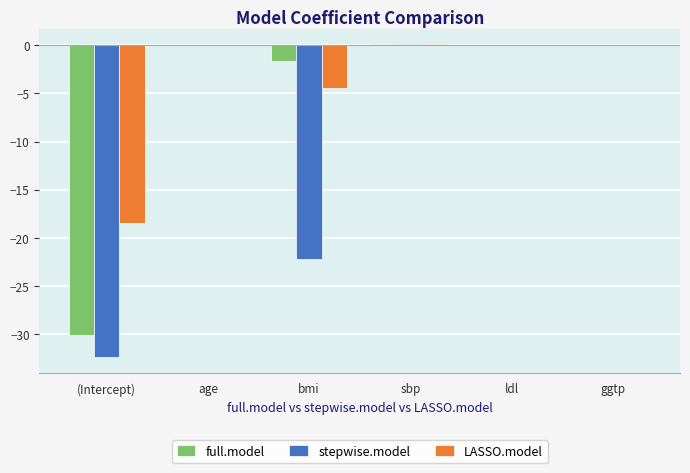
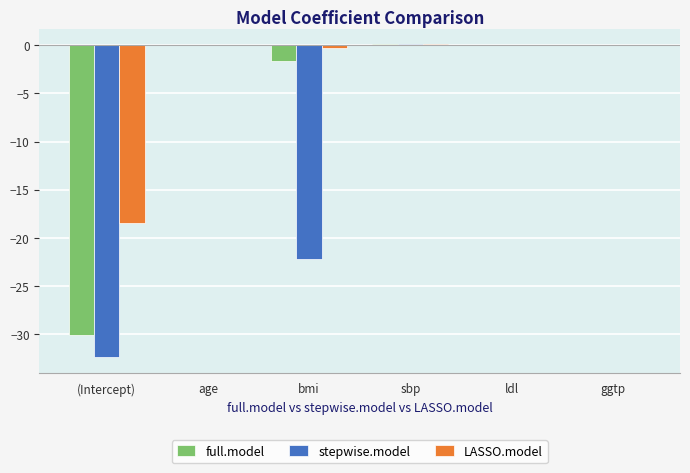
  {
    "full.model": {
      "(Intercept)": -30,
      "bmi": -2
    },
    "stepwise.model": {
      "(Intercept)": -32,
      "bmi": -22
    },
    "LASSO.model": {
      "(Intercept)": -18,
-     "bmi": -4
+     "bmi": 0
    }
  }
